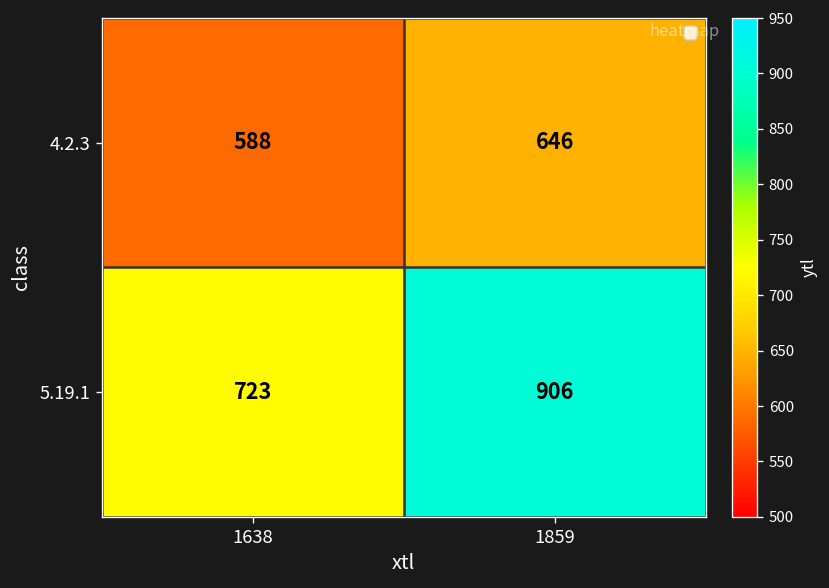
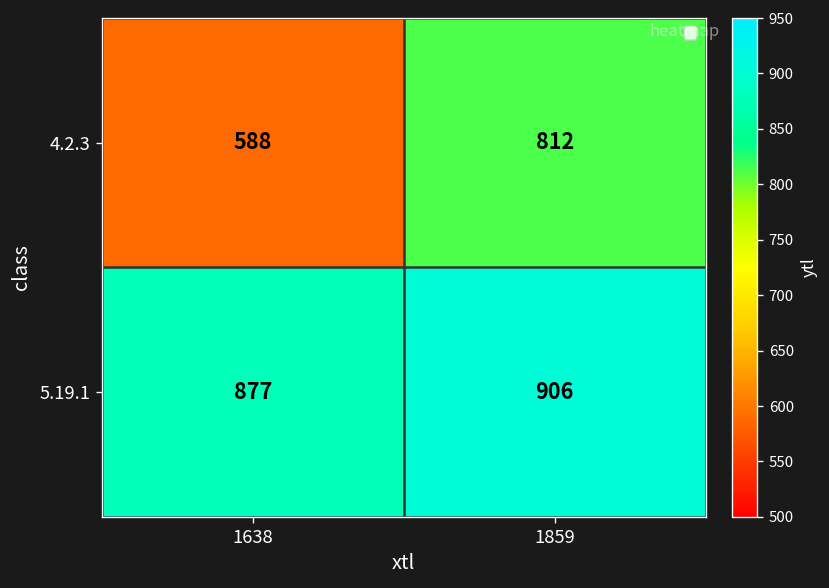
  {
    "4.2.3": {
      "1638": 588,
-     "1859": 646
+     "1859": 812
    },
    "5.19.1": {
-     "1638": 723,
+     "1638": 877,
      "1859": 906
    }
  }
